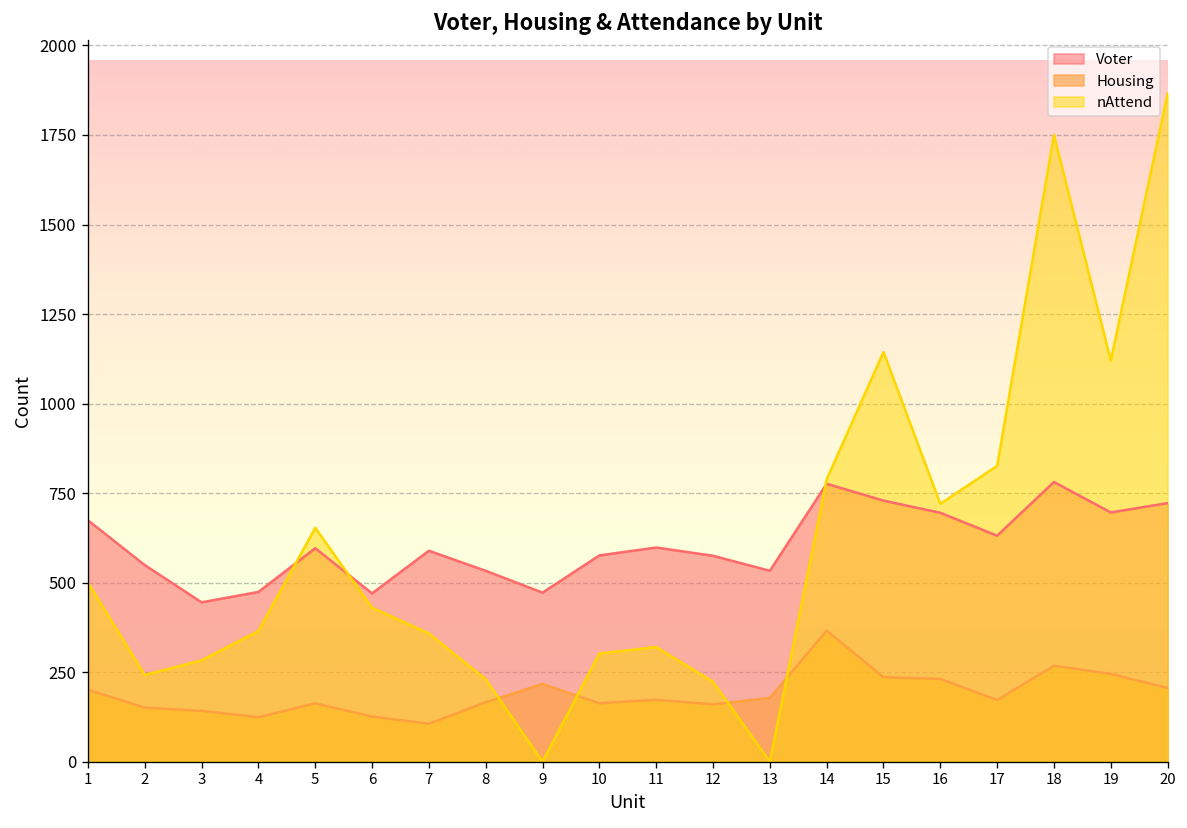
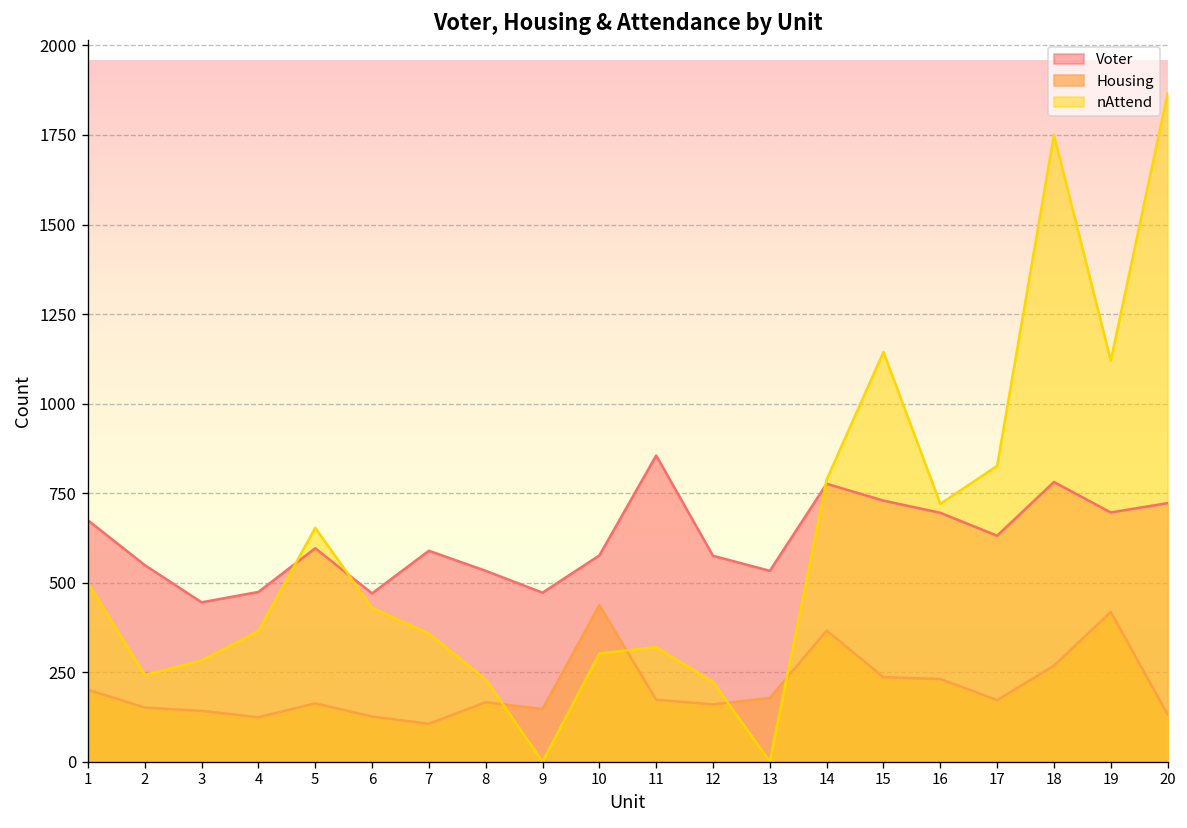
  {
    "Voter": {
      "1": 670,
      "2": 550,
      "3": 450,
      "4": 470,
      "5": 600,
      "6": 470,
      "7": 590,
      "8": 530,
      "9": 470,
      "10": 580,
-     "11": 600,
+     "11": 860,
      "12": 580,
      "13": 530,
      "14": 780,
      "15": 730,
      "16": 700,
      "17": 630,
      "18": 780,
      "19": 700,
      "20": 720
    },
    "Housing": {
      "1": 200,
      "2": 150,
      "3": 140,
      "4": 120,
      "5": 160,
      "6": 130,
      "7": 110,
      "8": 170,
-     "9": 220,
-     "10": 160,
+     "9": 150,
+     "10": 440,
      "11": 170,
      "12": 160,
      "13": 180,
      "14": 370,
      "15": 240,
      "16": 230,
      "17": 170,
      "18": 270,
-     "19": 250,
-     "20": 210
+     "19": 420,
+     "20": 130
    },
    "nAttend": {
      "1": 500,
      "2": 240,
      "3": 280,
      "4": 370,
      "5": 650,
      "6": 430,
      "7": 360,
      "8": 230,
      "9": 0,
      "10": 300,
      "11": 320,
      "12": 220,
      "13": 0,
      "14": 790,
      "15": 1140,
      "16": 720,
      "17": 830,
      "18": 1750,
      "19": 1120,
      "20": 1870
    }
  }
